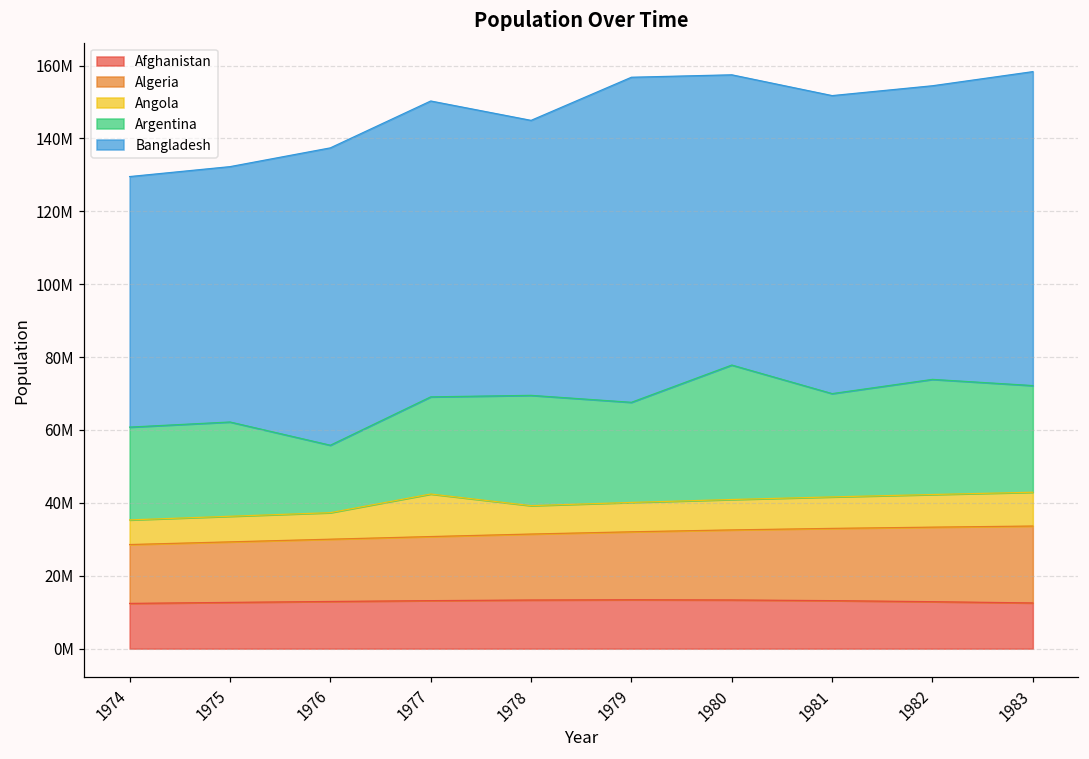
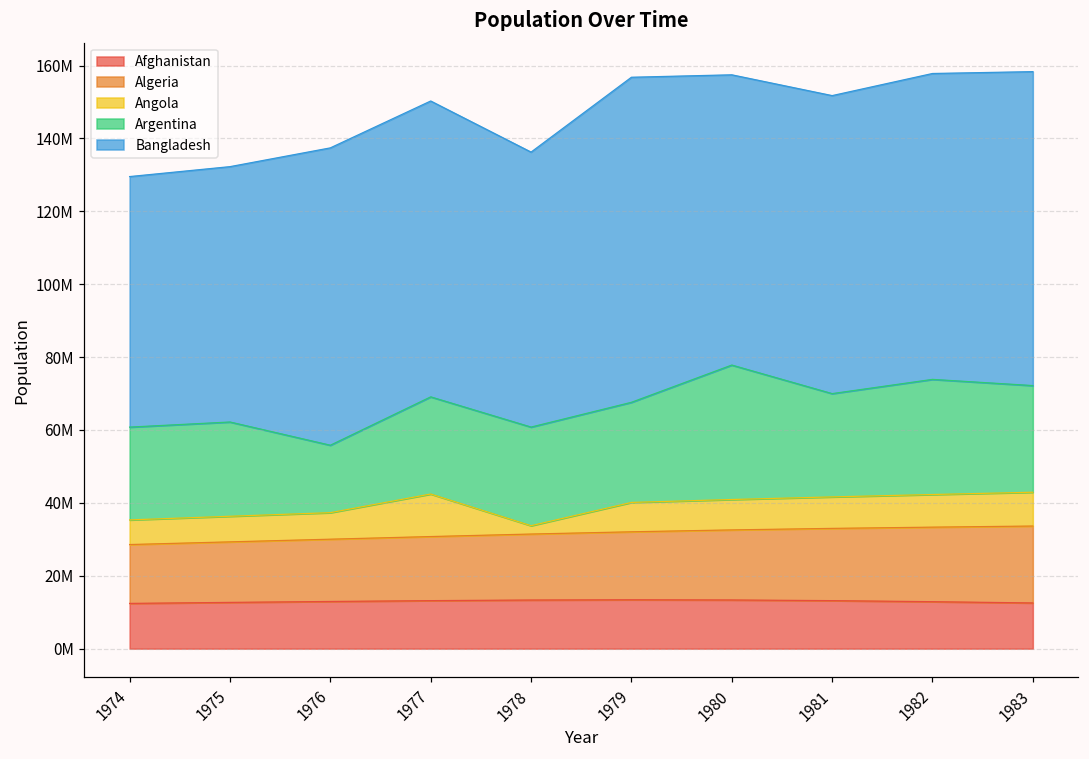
  {
    "Angola": {
      "1974": 7000000,
      "1975": 7000000,
      "1976": 7000000,
      "1977": 12000000,
-     "1978": 8000000,
+     "1978": 2000000,
      "1979": 8000000,
      "1980": 8000000,
      "1981": 9000000,
      "1982": 9000000,
      "1983": 9000000
    },
    "Argentina": {
      "1974": 25000000,
      "1975": 26000000,
      "1976": 19000000,
      "1977": 27000000,
-     "1978": 30000000,
+     "1978": 27000000,
      "1979": 27000000,
      "1980": 37000000,
      "1981": 28000000,
      "1982": 32000000,
      "1983": 29000000
    },
    "Bangladesh": {
      "1974": 69000000,
      "1975": 70000000,
      "1976": 82000000,
      "1977": 81000000,
      "1978": 75000000,
      "1979": 89000000,
      "1980": 80000000,
      "1981": 82000000,
-     "1982": 81000000,
+     "1982": 84000000,
      "1983": 86000000
    }
  }
